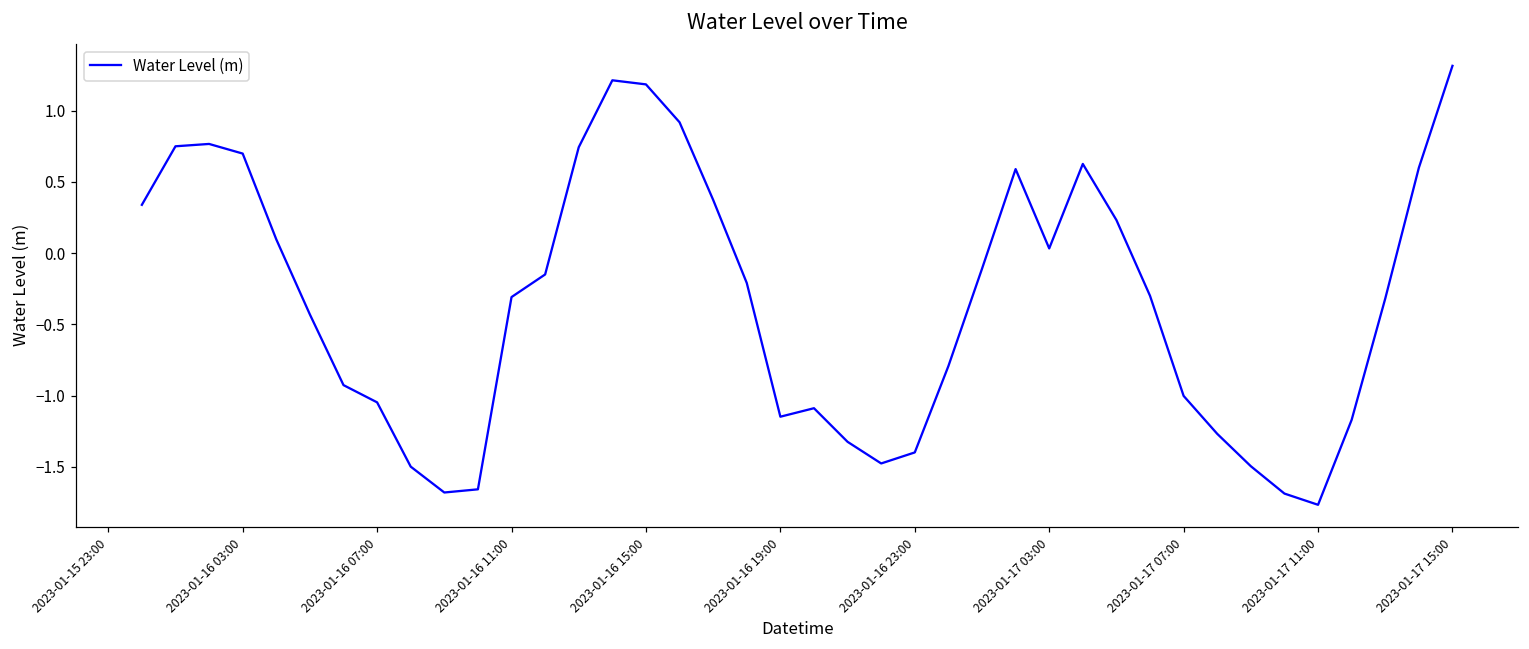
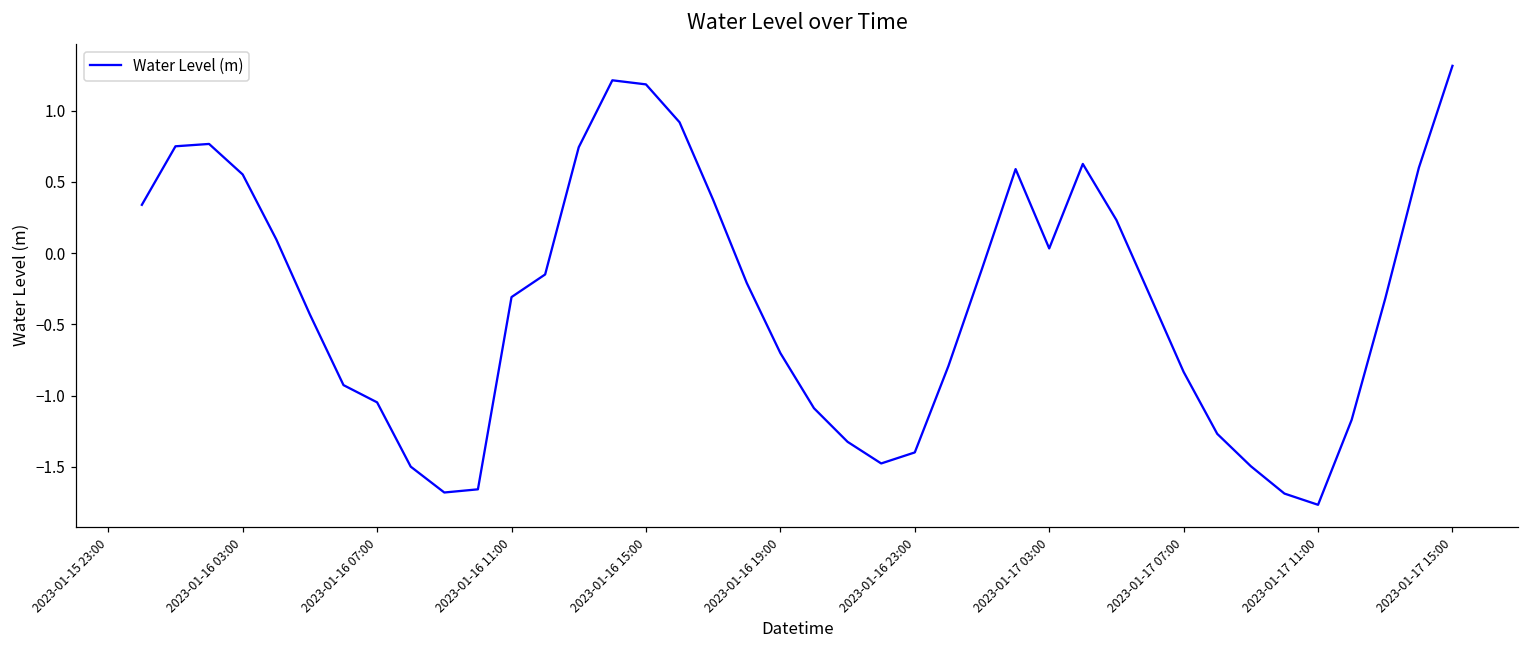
  {
-   "2023-01-16 03:00": 0.70,
+   "2023-01-16 03:00": 0.55,
    "2023-01-16 07:00": -1.05,
    "2023-01-16 11:00": -0.31,
    "2023-01-16 15:00": 1.18,
-   "2023-01-16 19:00": -1.15,
+   "2023-01-16 19:00": -0.70,
    "2023-01-16 23:00": -1.40,
    "2023-01-17 03:00": 0.03,
-   "2023-01-17 07:00": -1.00,
+   "2023-01-17 07:00": -0.83,
    "2023-01-17 11:00": -1.77,
    "2023-01-17 15:00": 1.31
  }
